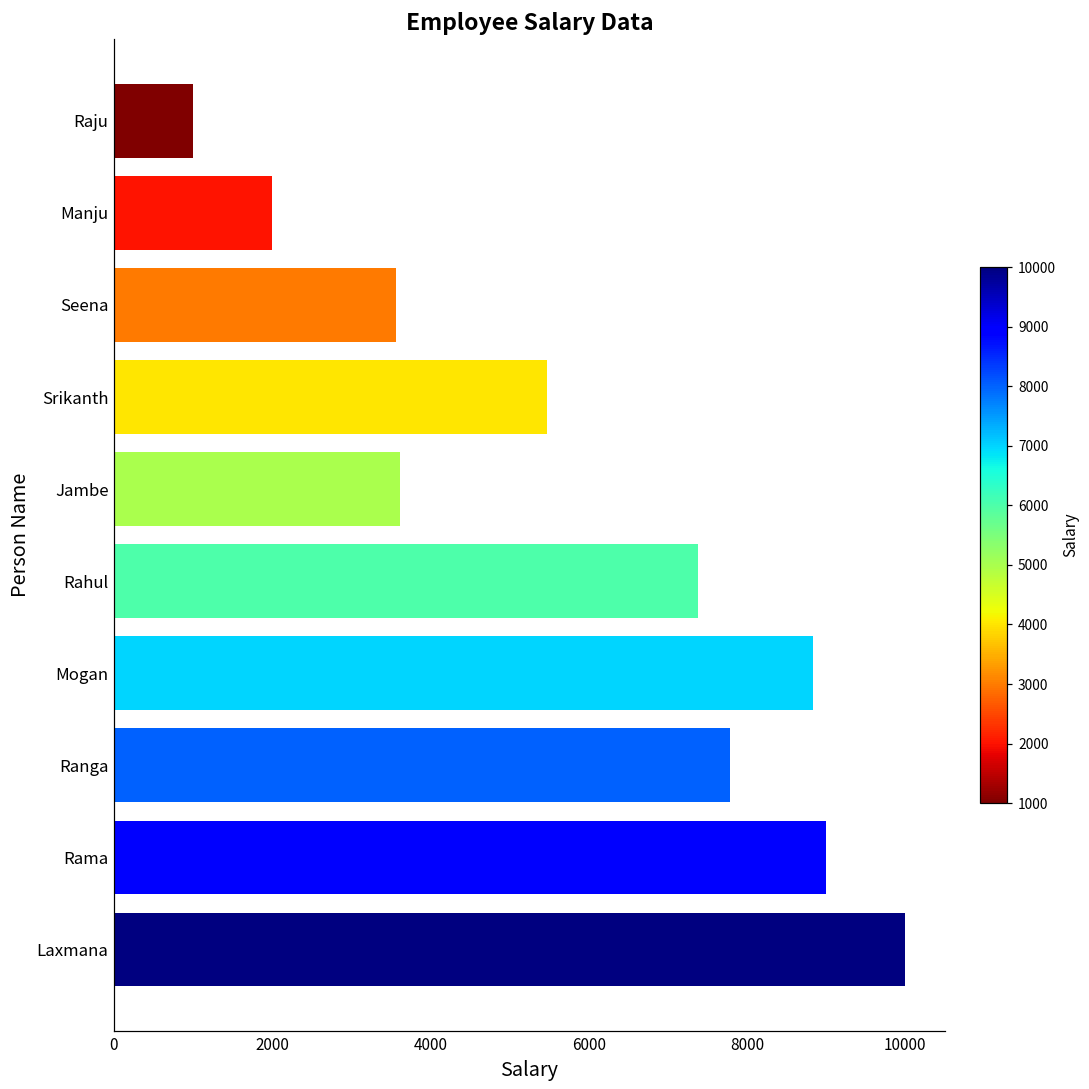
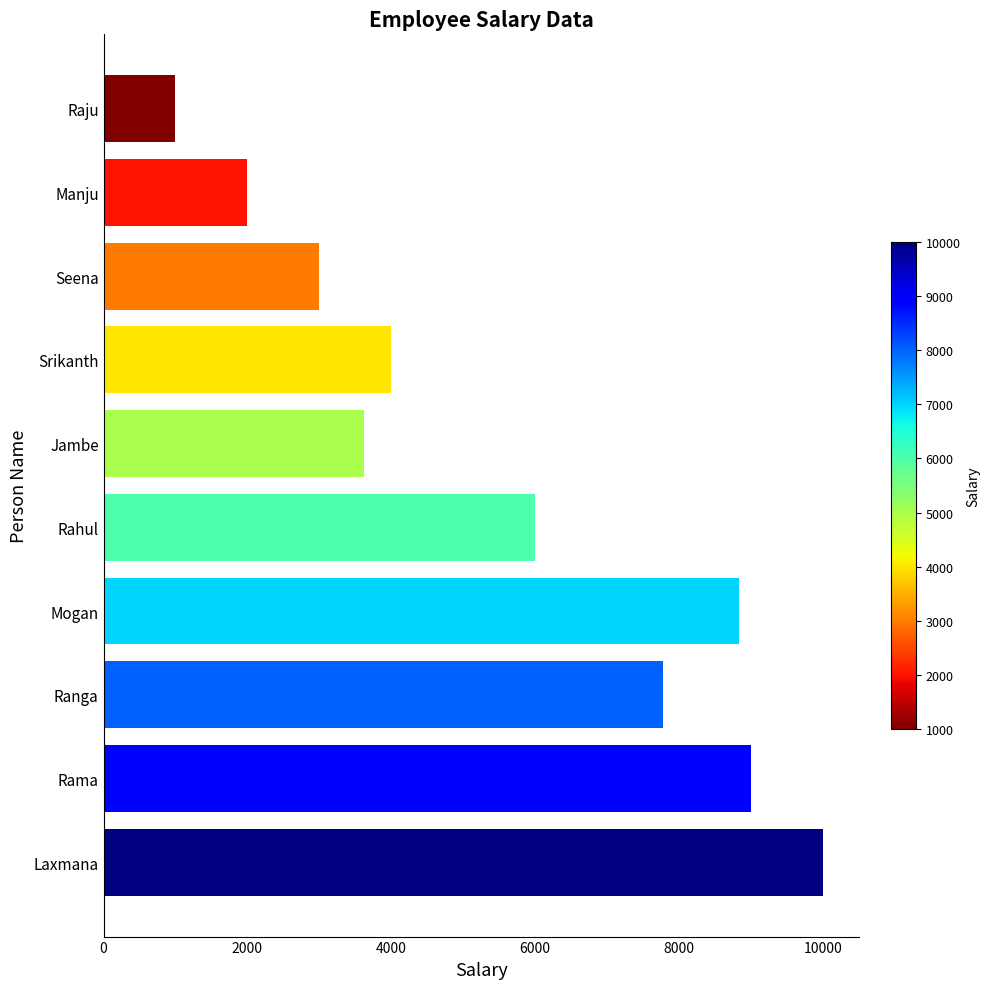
  {
    "Raju": 1000,
    "Manju": 2000,
-   "Seena": 3600,
-   "Srikanth": 5500,
+   "Seena": 3000,
+   "Srikanth": 4000,
    "Jambe": 3600,
-   "Rahul": 7400,
+   "Rahul": 6000,
    "Mogan": 8800,
    "Ranga": 7800,
    "Rama": 9000,
    "Laxmana": 10000
  }
